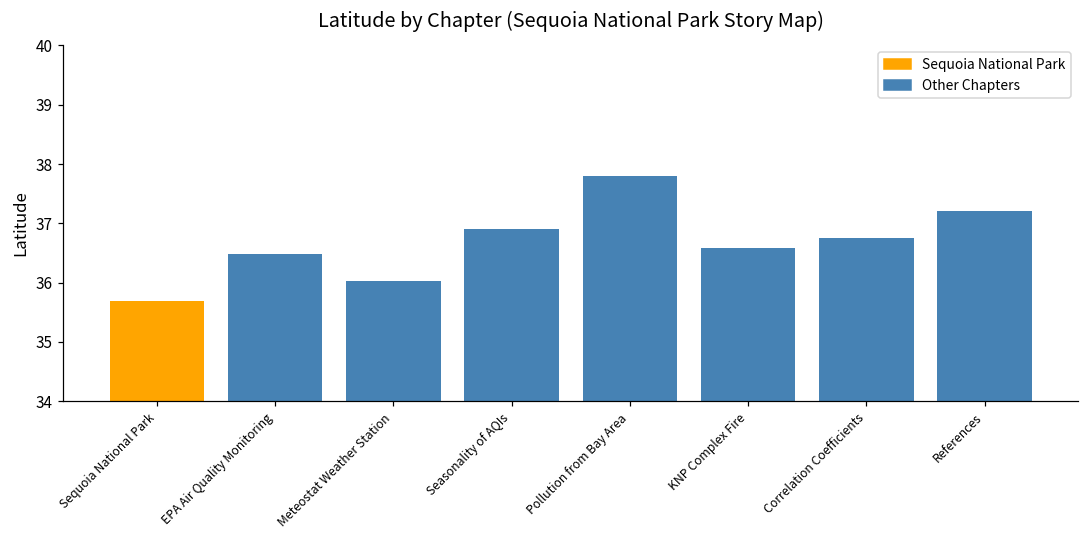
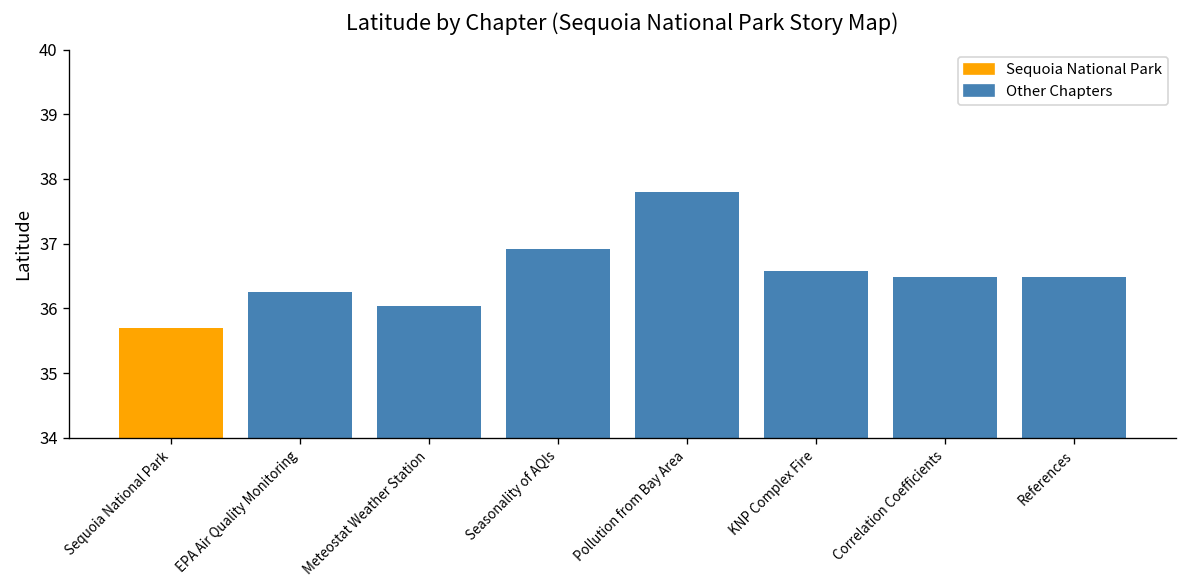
  {
    "Sequoia National Park": 35.7,
-   "EPA Air Quality Monitoring": 36.5,
+   "EPA Air Quality Monitoring": 36.3,
    "Meteostat Weather Station": 36.0,
    "Seasonality of AQIs": 36.9,
    "Pollution from Bay Area": 37.8,
    "KNP Complex Fire": 36.6,
-   "Correlation Coefficients": 36.8,
-   "References": 37.2
+   "Correlation Coefficients": 36.5,
+   "References": 36.5
  }
